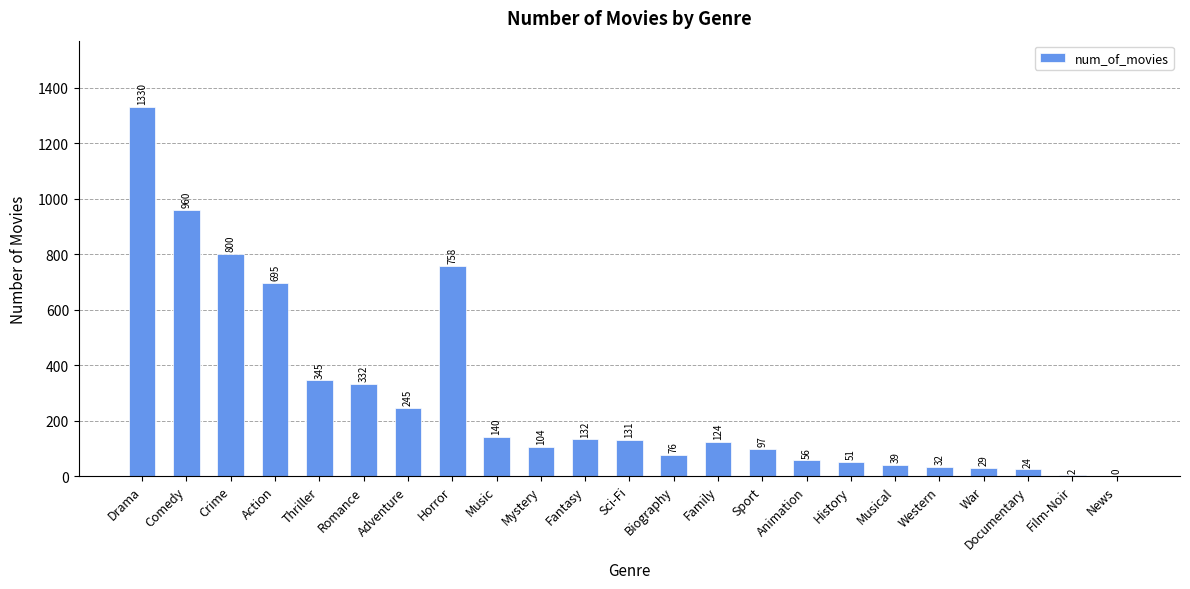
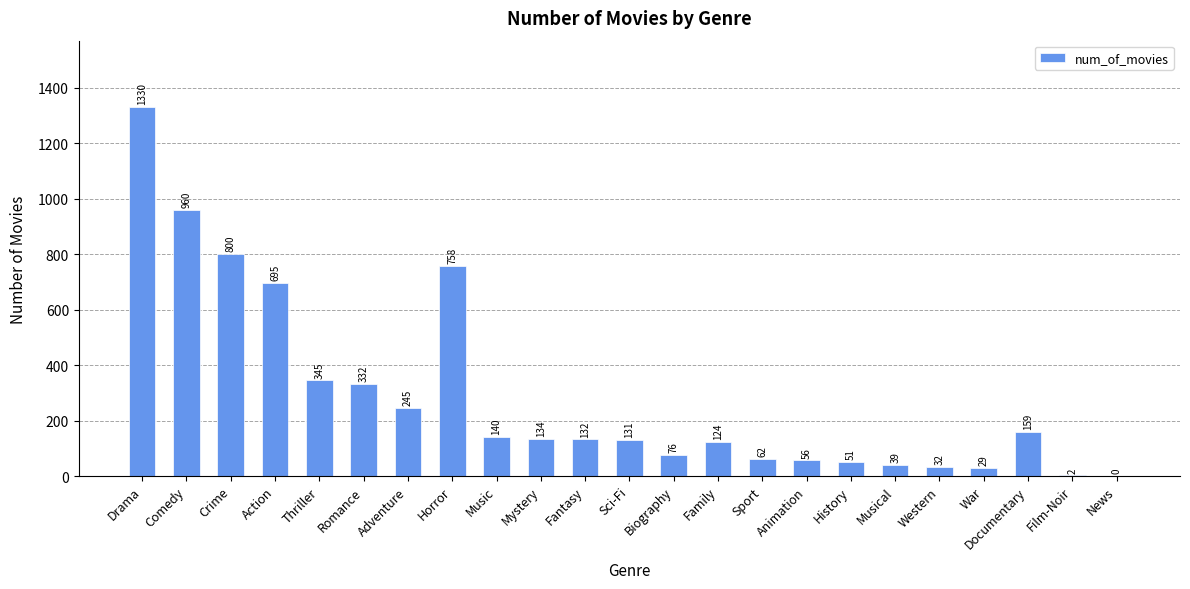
  {
    "Drama": 1330,
    "Comedy": 960,
    "Crime": 800,
    "Action": 695,
    "Thriller": 345,
    "Romance": 332,
    "Adventure": 245,
    "Horror": 758,
    "Music": 140,
-   "Mystery": 104,
+   "Mystery": 134,
    "Fantasy": 132,
    "Sci-Fi": 131,
    "Biography": 76,
    "Family": 124,
-   "Sport": 97,
+   "Sport": 62,
    "Animation": 56,
    "History": 51,
    "Musical": 39,
    "Western": 32,
    "War": 29,
-   "Documentary": 24,
+   "Documentary": 159,
    "Film-Noir": 2,
    "News": 0
  }
